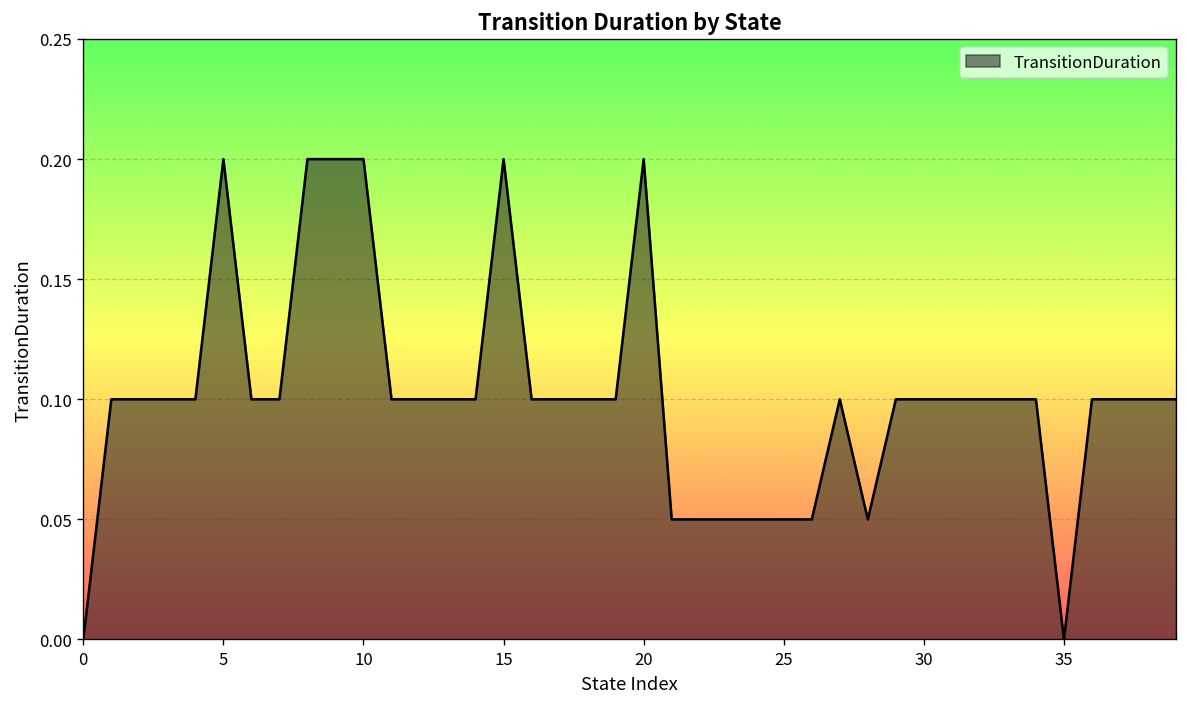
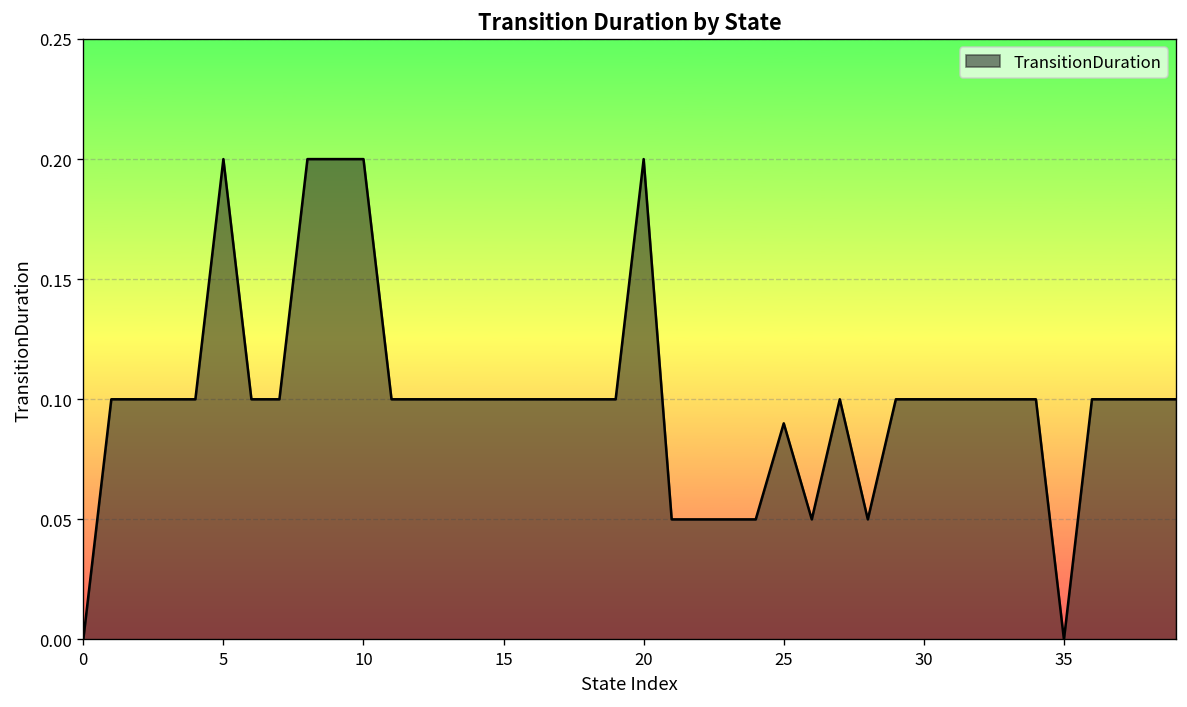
  {
    "0": 0.00,
    "5": 0.20,
    "10": 0.20,
-   "15": 0.2,
+   "15": 0.1,
    "20": 0.20,
-   "25": 0.05,
+   "25": 0.09,
    "30": 0.10,
    "35": 0.00
  }
